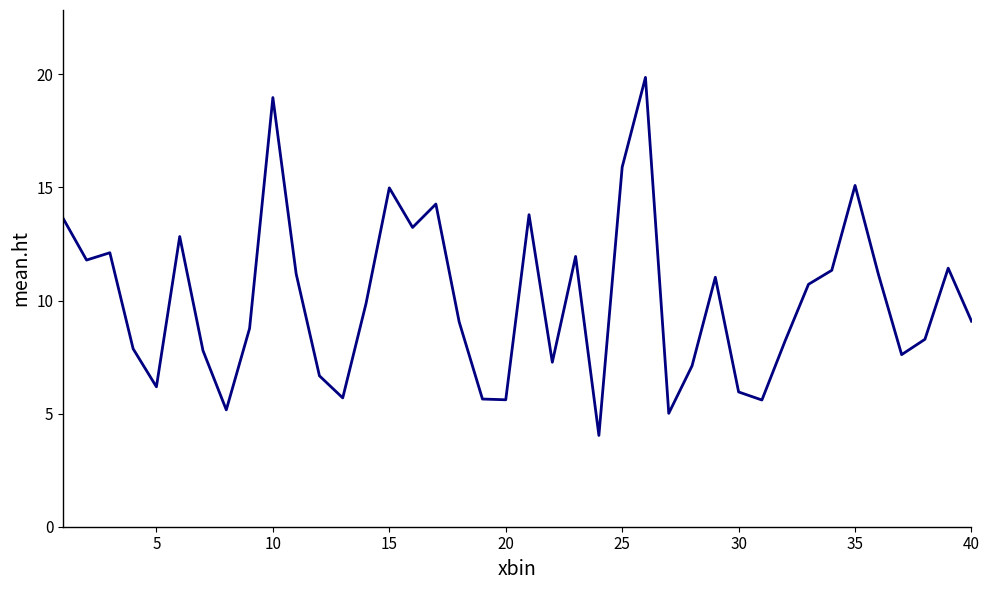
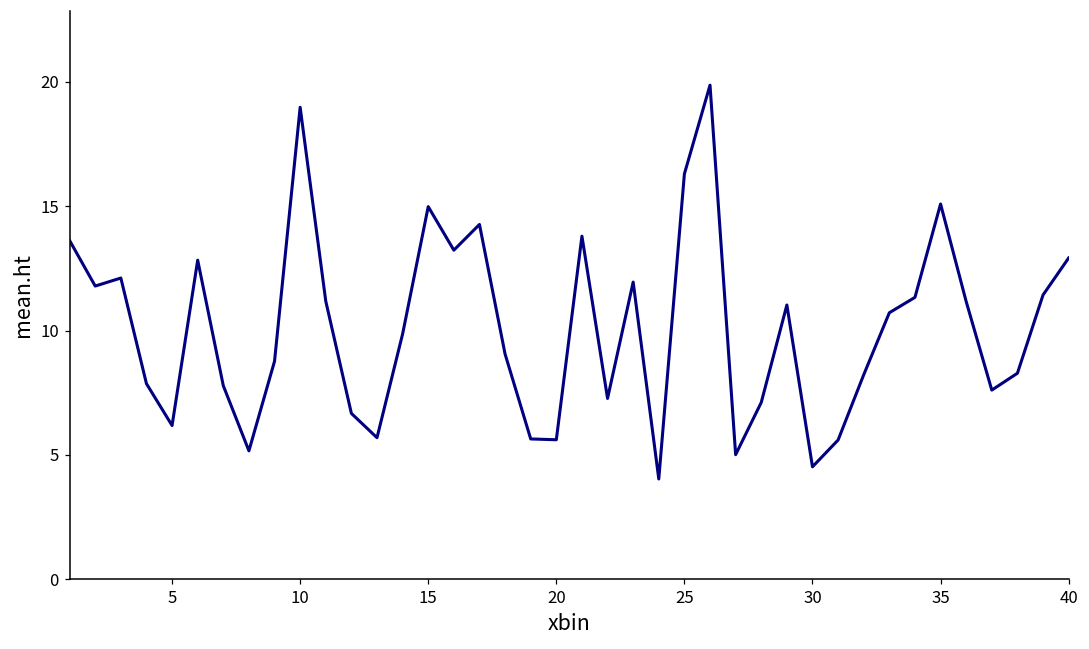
  {
    "5": 6.2,
    "10": 19.0,
    "15": 15.0,
    "20": 5.6,
-   "25": 15.9,
-   "30": 6.0,
+   "25": 16.3,
+   "30": 4.5,
    "35": 15.1,
-   "40": 9.1
+   "40": 12.9
  }
